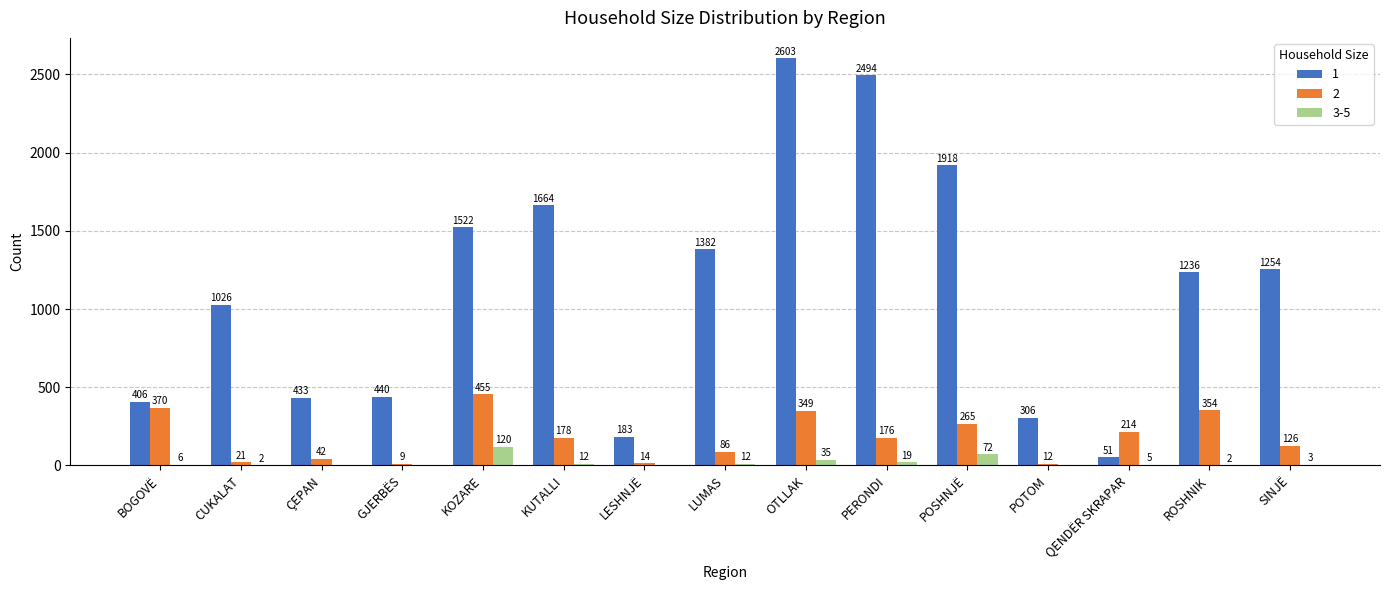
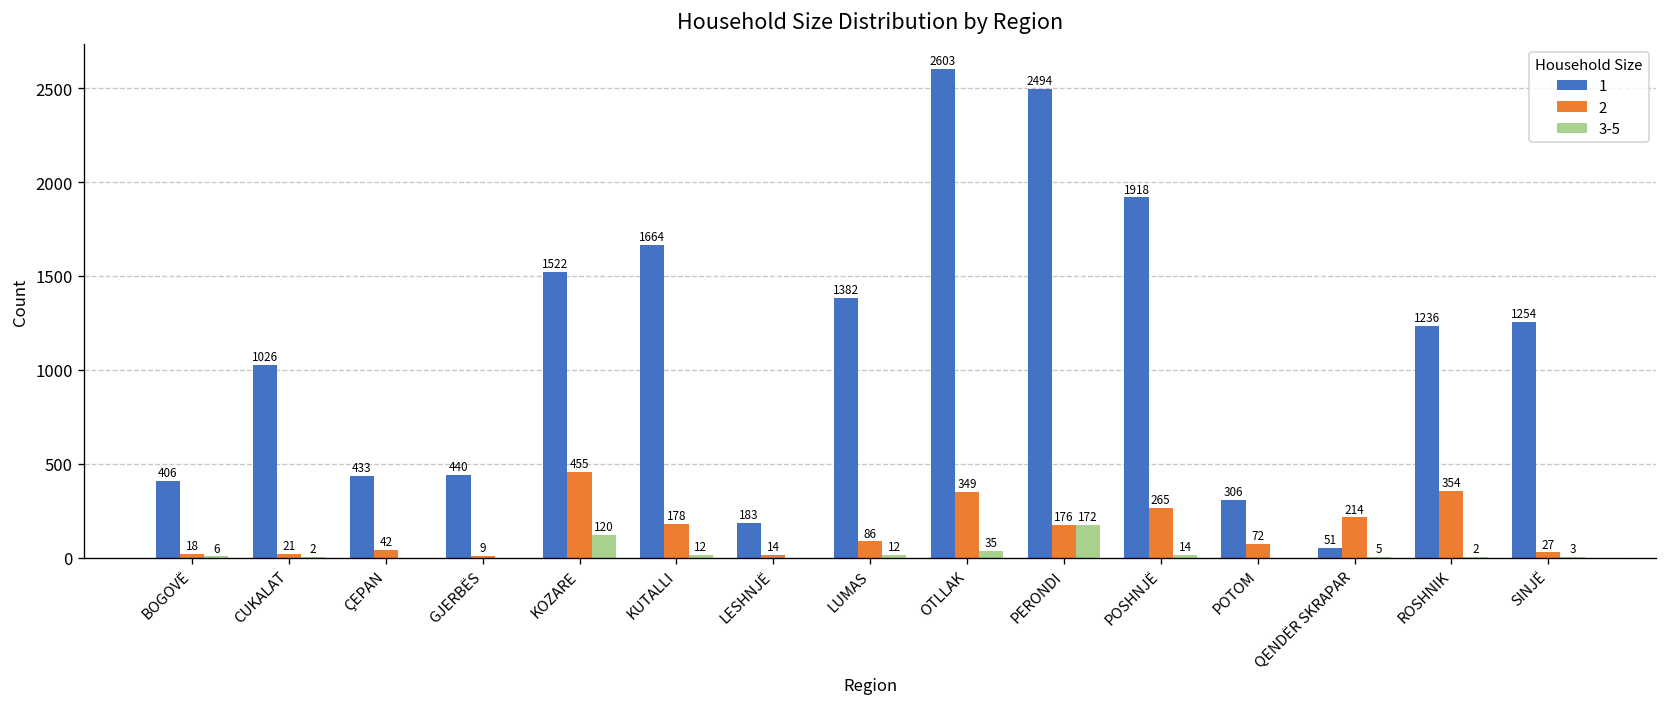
  {
    "1": {
      "BOGOVË": 406,
      "CUKALAT": 1026,
      "ÇEPAN": 433,
      "GJERBËS": 440,
      "KOZARE": 1522,
      "KUTALLI": 1664,
      "LESHNJË": 183,
      "LUMAS": 1382,
      "OTLLAK": 2603,
      "PERONDI": 2494,
      "POSHNJË": 1918,
      "POTOM": 306,
      "QENDËR SKRAPAR": 51,
      "ROSHNIK": 1236,
      "SINJË": 1254
    },
    "2": {
-     "BOGOVË": 370,
+     "BOGOVË": 18,
      "CUKALAT": 21,
      "ÇEPAN": 42,
      "GJERBËS": 9,
      "KOZARE": 455,
      "KUTALLI": 178,
      "LESHNJË": 14,
      "LUMAS": 86,
      "OTLLAK": 349,
      "PERONDI": 176,
      "POSHNJË": 265,
-     "POTOM": 12,
+     "POTOM": 72,
      "QENDËR SKRAPAR": 214,
      "ROSHNIK": 354,
-     "SINJË": 126
+     "SINJË": 27
    },
    "3-5": {
      "BOGOVË": 6,
      "CUKALAT": 2,
      "KOZARE": 120,
      "KUTALLI": 12,
      "LUMAS": 12,
      "OTLLAK": 35,
-     "PERONDI": 19,
-     "POSHNJË": 72,
+     "PERONDI": 172,
+     "POSHNJË": 14,
      "QENDËR SKRAPAR": 5,
      "ROSHNIK": 2,
      "SINJË": 3
    }
  }
